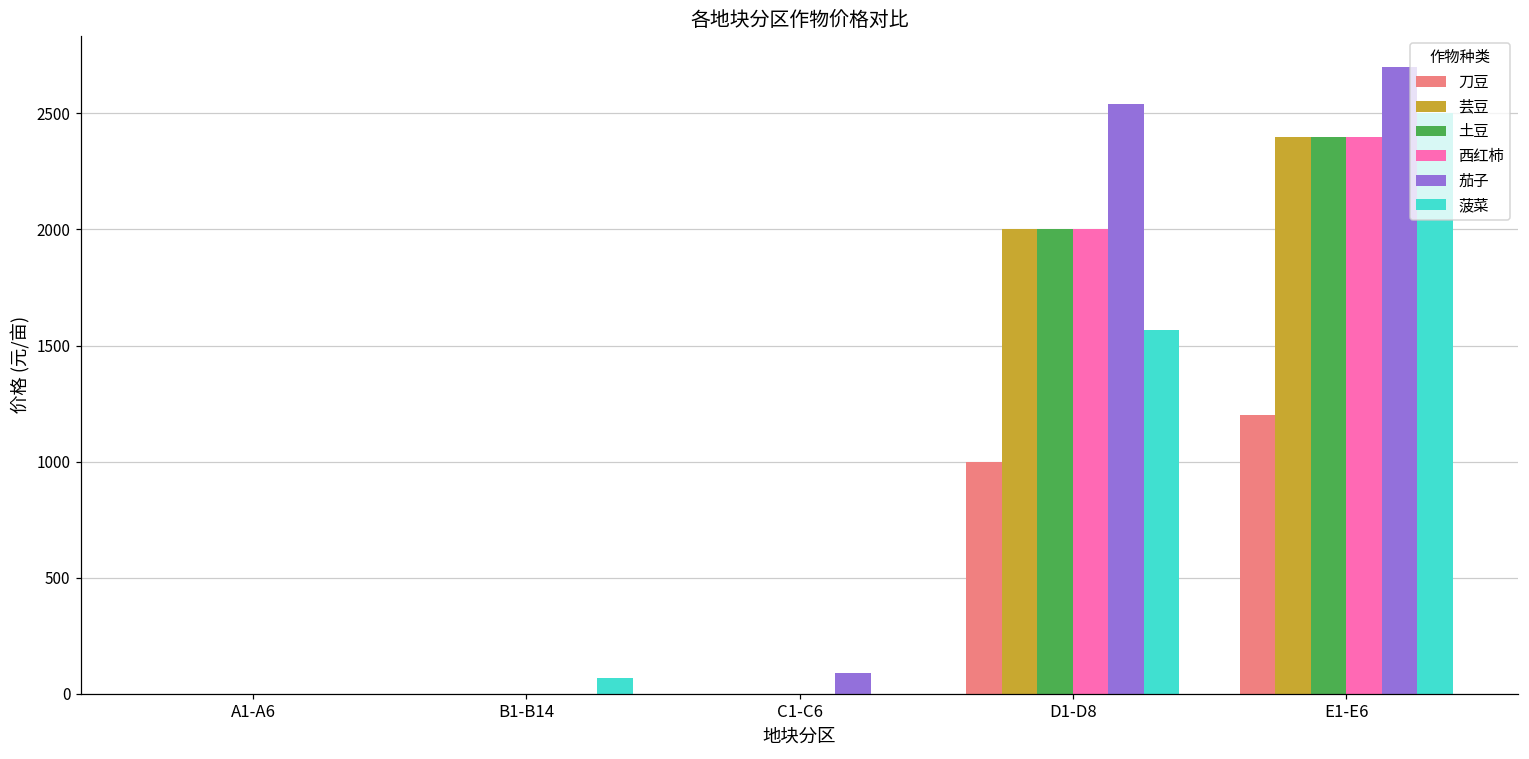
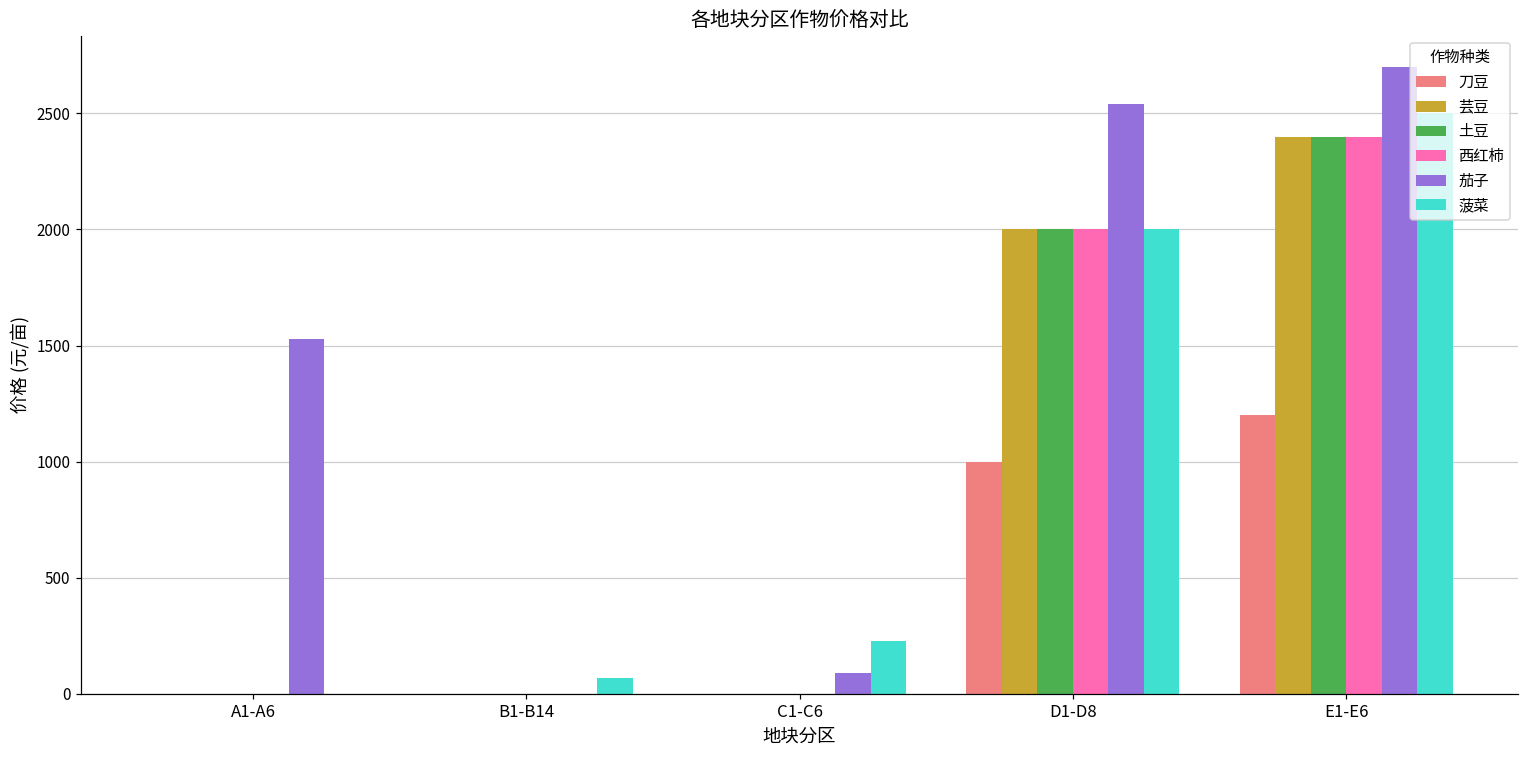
  {
    "芸豆": {
      "A1-A6": 0,
      "B1-B14": 0,
      "C1-C6": 0,
      "D1-D8": 2000,
      "E1-E6": 2400
    },
    "土豆": {
      "A1-A6": 0,
      "B1-B14": 0,
      "C1-C6": 0,
      "D1-D8": 2000,
      "E1-E6": 2400
    },
    "茄子": {
-     "A1-A6": 0,
+     "A1-A6": 1530,
      "B1-B14": 0,
      "C1-C6": 90,
      "D1-D8": 2540,
      "E1-E6": 2700
    },
    "菠菜": {
      "A1-A6": 0,
      "B1-B14": 70,
-     "C1-C6": 0,
-     "D1-D8": 1570
+     "C1-C6": 230,
+     "D1-D8": 2000
    }
  }
